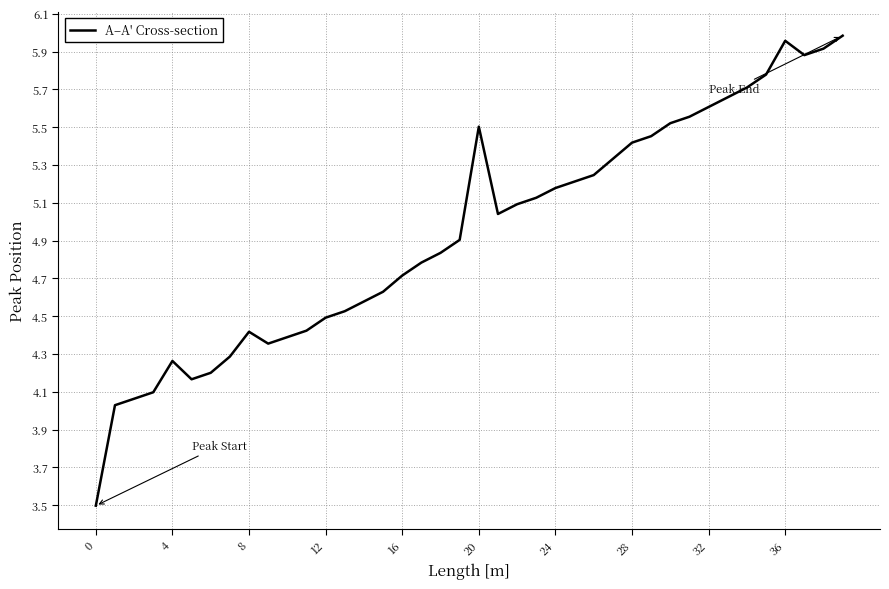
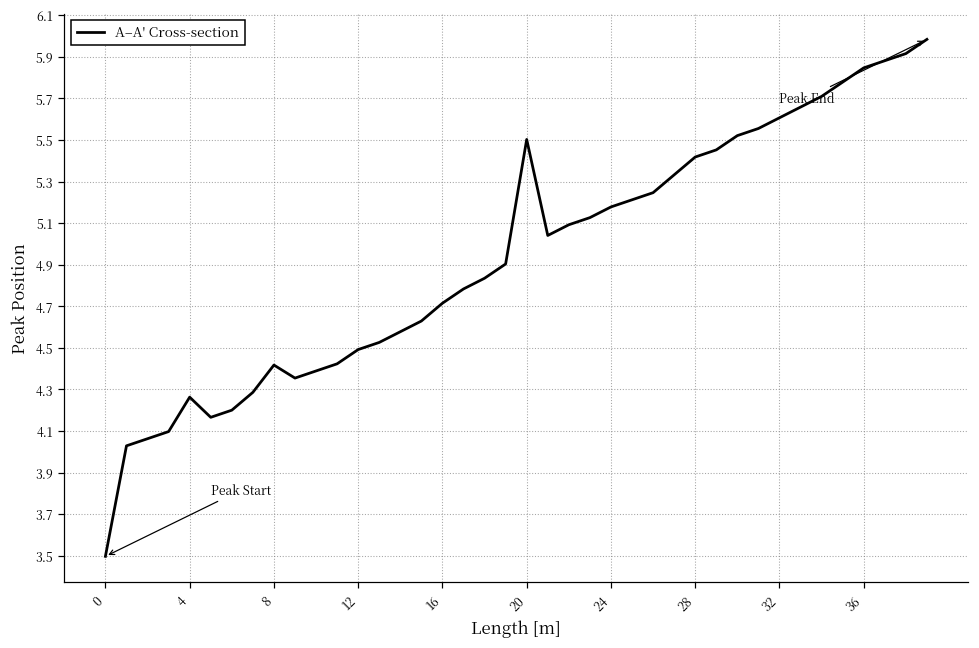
  {
    "0": 3.50,
    "4": 4.26,
    "8": 4.42,
    "12": 4.49,
    "16": 4.71,
    "20": 5.50,
    "24": 5.18,
    "28": 5.42,
    "32": 5.61,
-   "36": 5.96
+   "36": 5.85
  }
